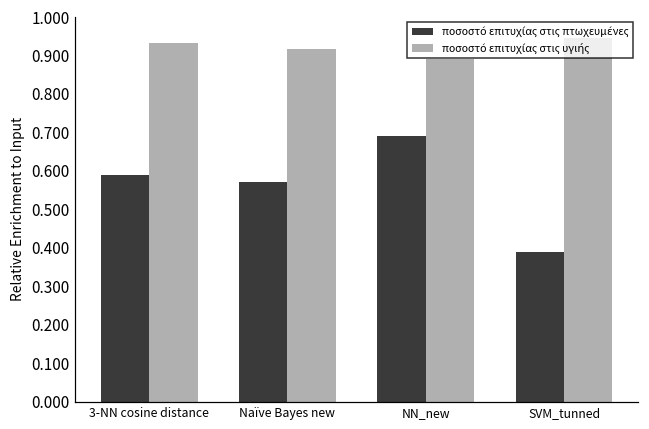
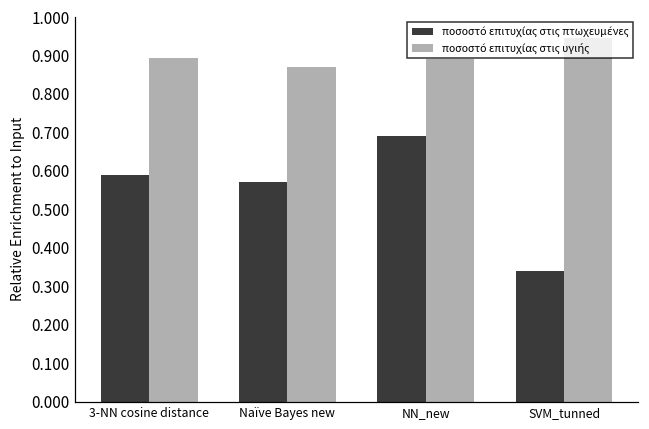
  {
    "ποσοστό επιτυχίας στις πτωχευμένες": {
      "3-NN cosine distance": 0.59,
      "Naïve Bayes new": 0.57,
      "NN_new": 0.69,
-     "SVM_tunned": 0.39
+     "SVM_tunned": 0.34
    },
    "ποσοστό επιτυχίας στις υγιής": {
-     "3-NN cosine distance": 0.93,
-     "Naïve Bayes new": 0.92
+     "3-NN cosine distance": 0.89,
+     "Naïve Bayes new": 0.87
    }
  }
